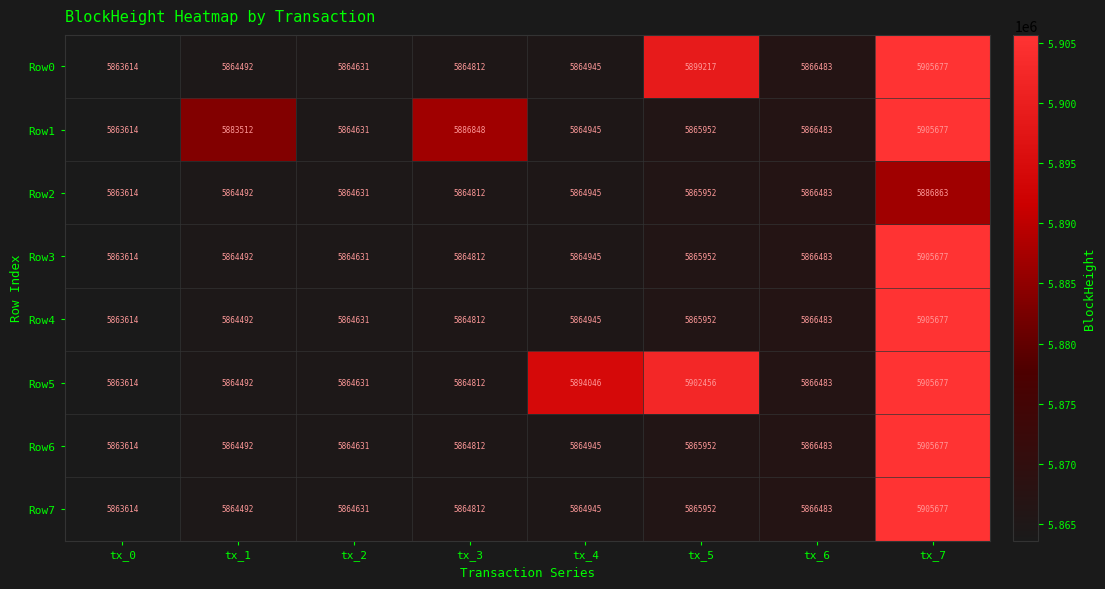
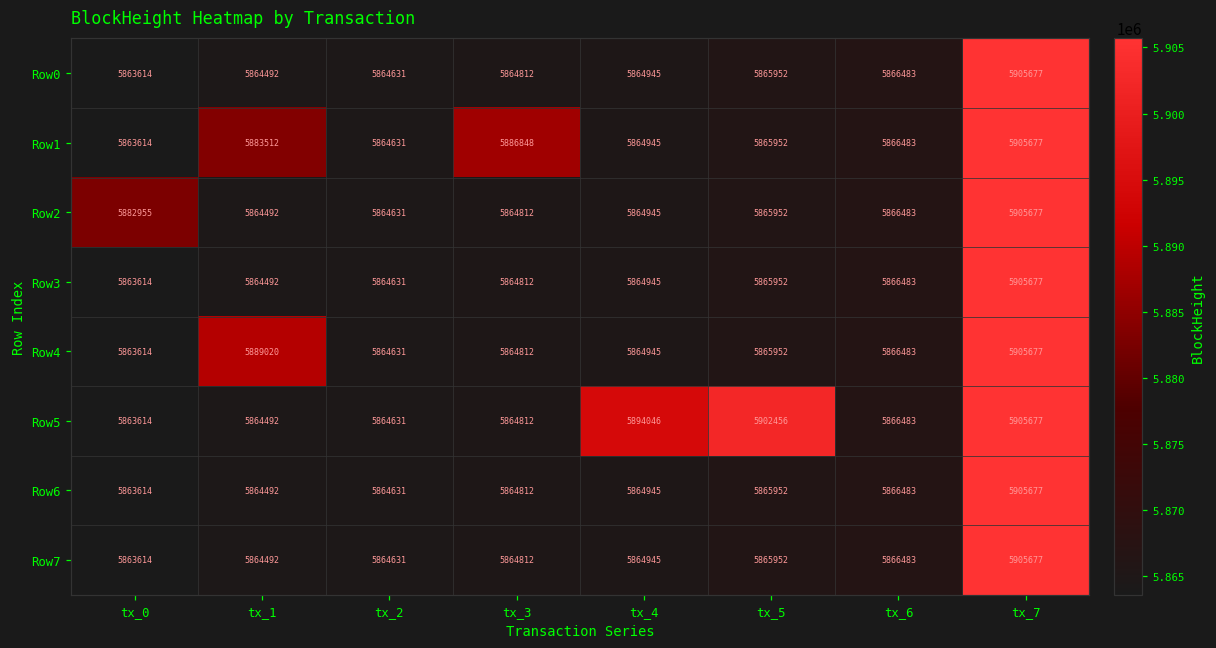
  {
    "Row0": {
      "tx_0": 5863614,
      "tx_1": 5864492,
      "tx_2": 5864631,
      "tx_3": 5864812,
      "tx_4": 5864945,
-     "tx_5": 5899217,
+     "tx_5": 5865952,
      "tx_6": 5866483,
      "tx_7": 5905677
    },
    "Row1": {
      "tx_0": 5863614,
      "tx_1": 5883512,
      "tx_2": 5864631,
      "tx_3": 5886848,
      "tx_4": 5864945,
      "tx_5": 5865952,
      "tx_6": 5866483,
      "tx_7": 5905677
    },
    "Row2": {
-     "tx_0": 5863614,
+     "tx_0": 5882955,
      "tx_1": 5864492,
      "tx_2": 5864631,
      "tx_3": 5864812,
      "tx_4": 5864945,
      "tx_5": 5865952,
      "tx_6": 5866483,
-     "tx_7": 5886863
+     "tx_7": 5905677
    },
    "Row3": {
      "tx_0": 5863614,
      "tx_1": 5864492,
      "tx_2": 5864631,
      "tx_3": 5864812,
      "tx_4": 5864945,
      "tx_5": 5865952,
      "tx_6": 5866483,
      "tx_7": 5905677
    },
    "Row4": {
      "tx_0": 5863614,
-     "tx_1": 5864492,
+     "tx_1": 5889020,
      "tx_2": 5864631,
      "tx_3": 5864812,
      "tx_4": 5864945,
      "tx_5": 5865952,
      "tx_6": 5866483,
      "tx_7": 5905677
    },
    "Row5": {
      "tx_0": 5863614,
      "tx_1": 5864492,
      "tx_2": 5864631,
      "tx_3": 5864812,
      "tx_4": 5894046,
      "tx_5": 5902456,
      "tx_6": 5866483,
      "tx_7": 5905677
    },
    "Row6": {
      "tx_0": 5863614,
      "tx_1": 5864492,
      "tx_2": 5864631,
      "tx_3": 5864812,
      "tx_4": 5864945,
      "tx_5": 5865952,
      "tx_6": 5866483,
      "tx_7": 5905677
    },
    "Row7": {
      "tx_0": 5863614,
      "tx_1": 5864492,
      "tx_2": 5864631,
      "tx_3": 5864812,
      "tx_4": 5864945,
      "tx_5": 5865952,
      "tx_6": 5866483,
      "tx_7": 5905677
    }
  }
